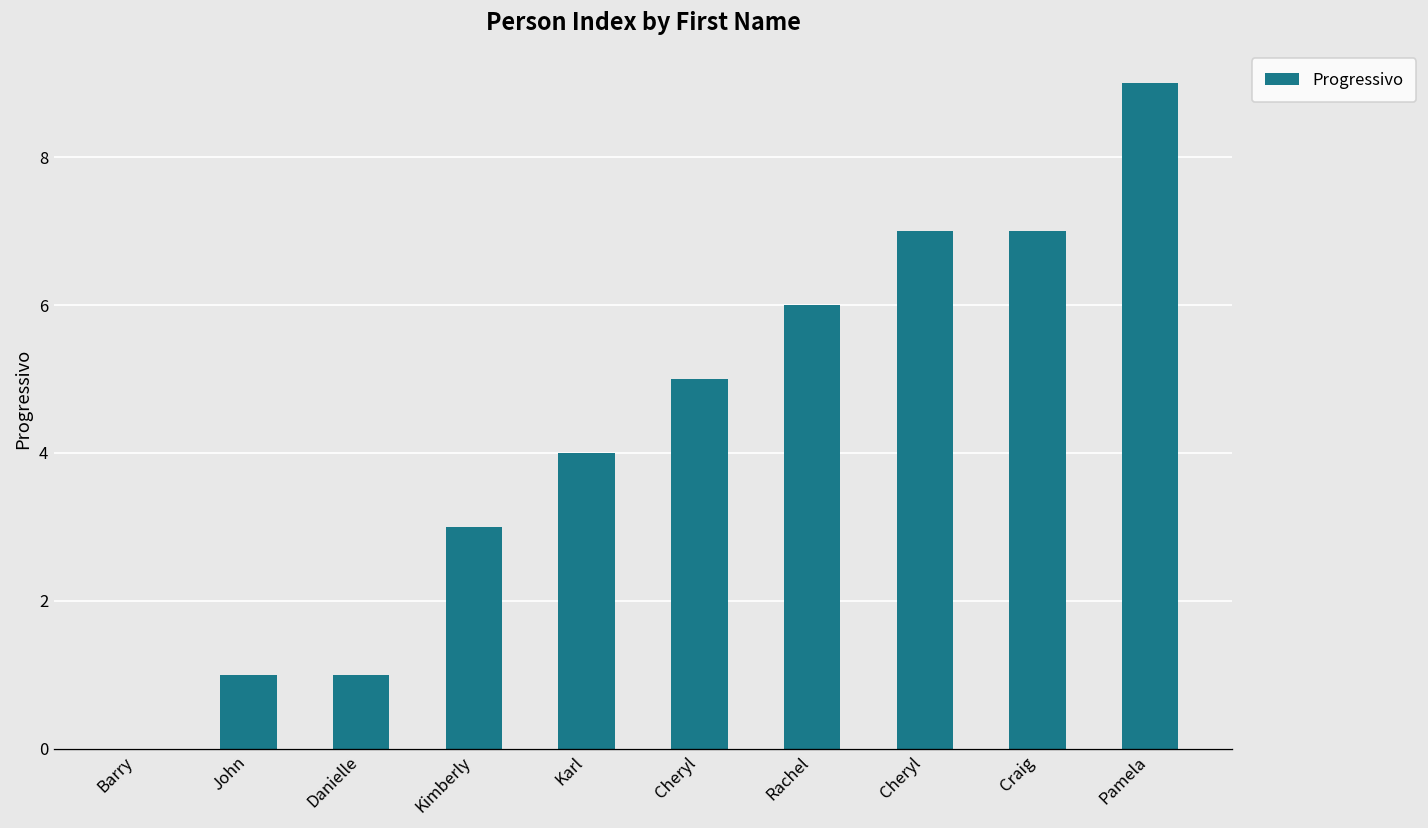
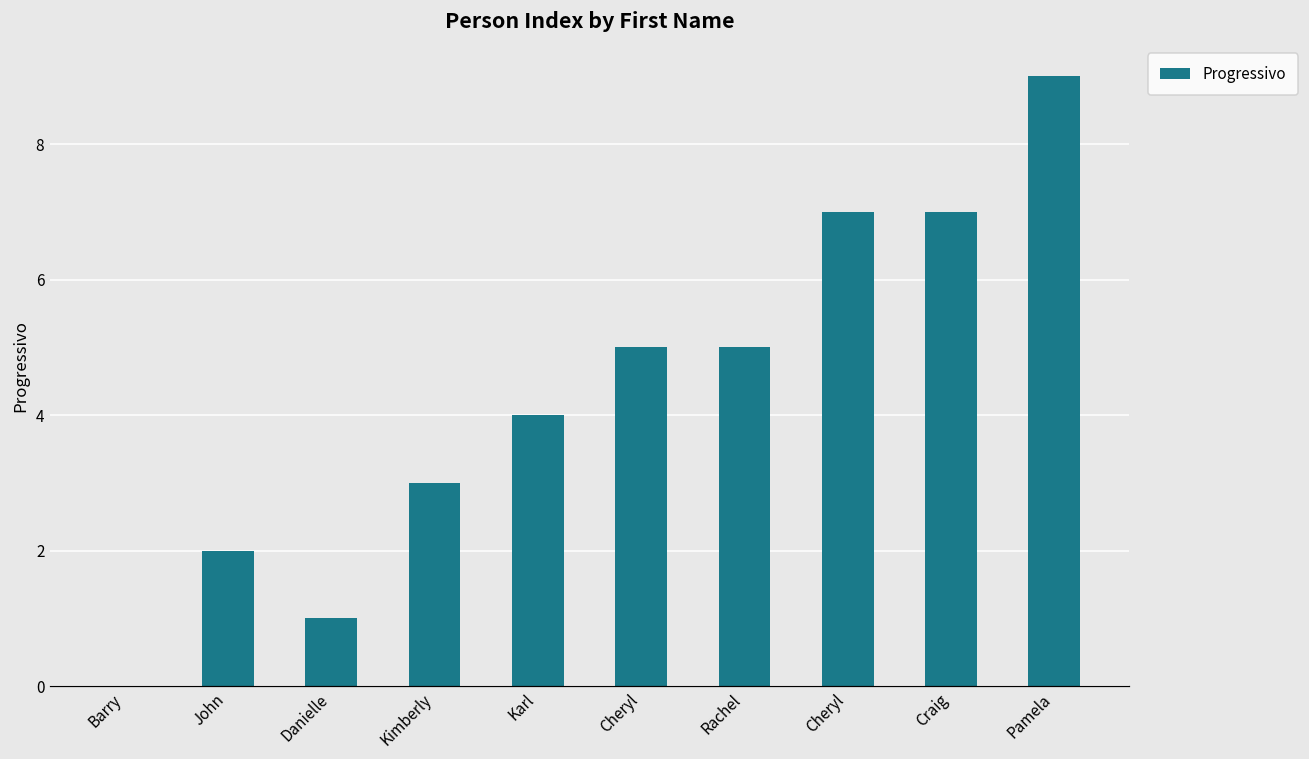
  {
    "Barry": 0,
-   "John": 1,
+   "John": 2,
    "Danielle": 1,
    "Kimberly": 3,
    "Karl": 4,
-   "Rachel": 6,
+   "Rachel": 5,
    "Craig": 7,
    "Pamela": 9
  }
